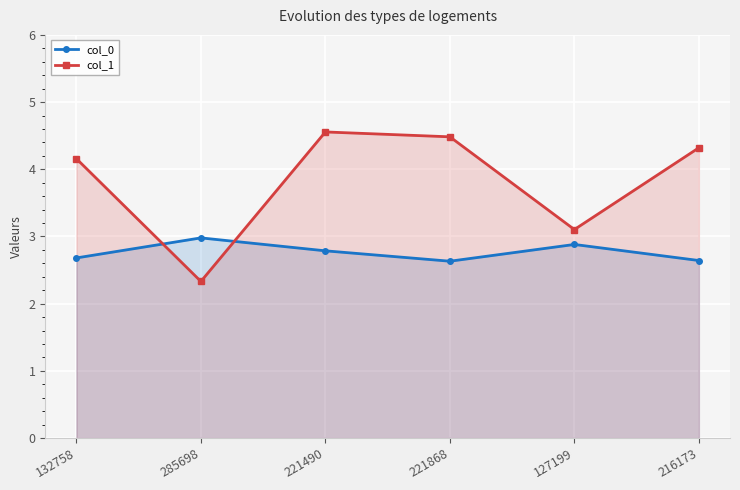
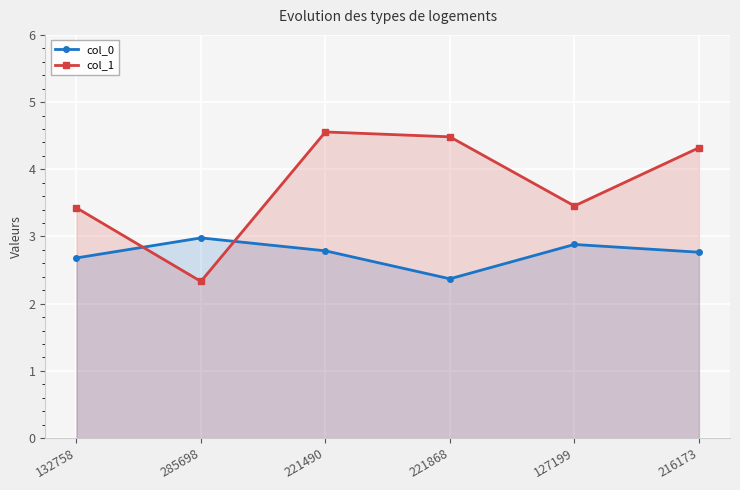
  {
    "col_0": {
      "132758": 2.7,
      "285698": 3.0,
      "221490": 2.8,
-     "221868": 2.6,
+     "221868": 2.4,
      "127199": 2.9,
-     "216173": 2.6
+     "216173": 2.8
    },
    "col_1": {
-     "132758": 4.2,
+     "132758": 3.4,
      "285698": 2.3,
      "221490": 4.6,
      "221868": 4.5,
-     "127199": 3.1,
+     "127199": 3.5,
      "216173": 4.3
    }
  }
